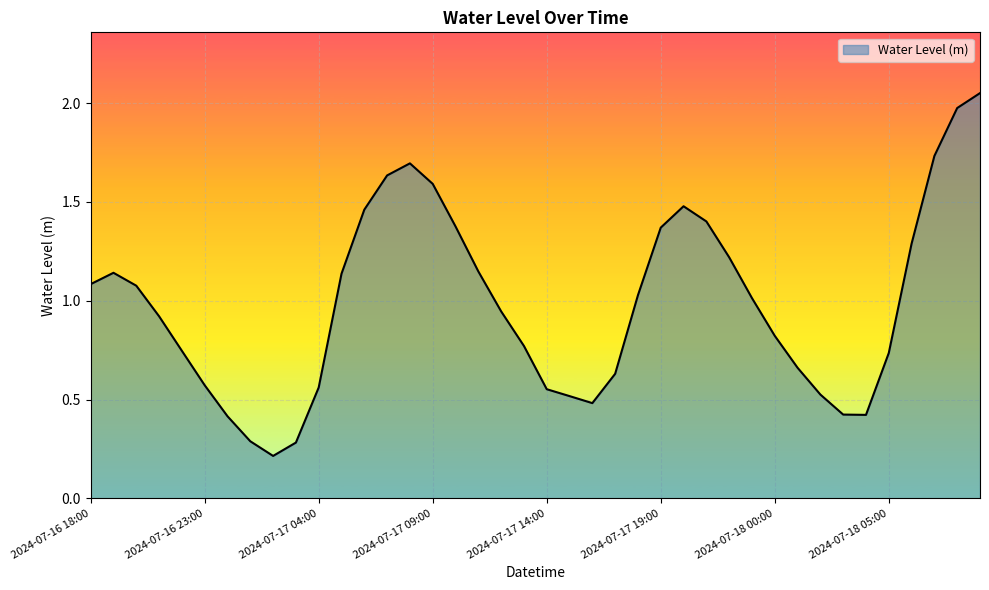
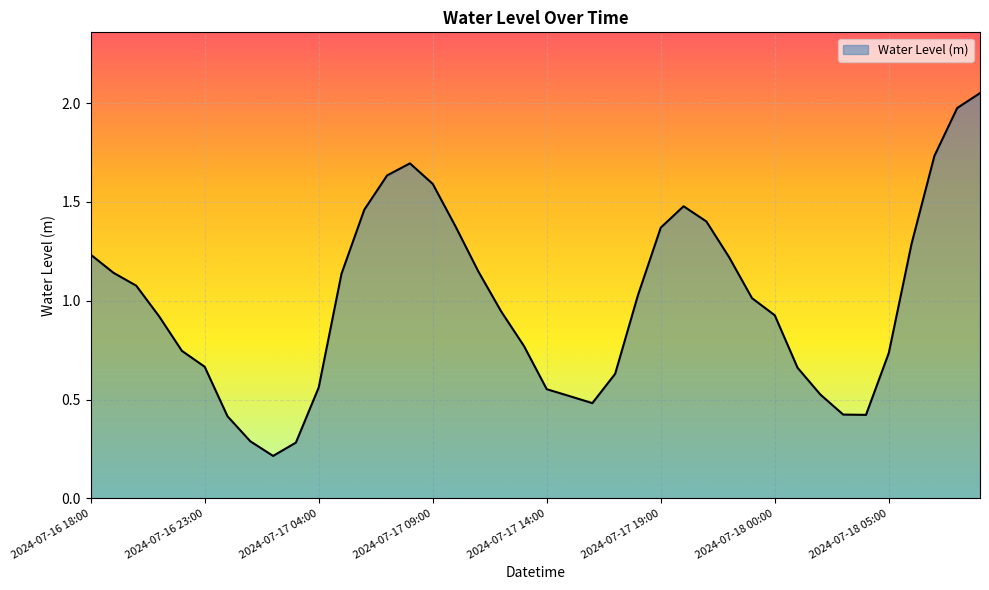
  {
-   "2024-07-16 18:00": 1.08,
-   "2024-07-16 23:00": 0.57,
+   "2024-07-16 18:00": 1.23,
+   "2024-07-16 23:00": 0.67,
    "2024-07-17 04:00": 0.56,
    "2024-07-17 09:00": 1.59,
    "2024-07-17 14:00": 0.55,
    "2024-07-17 19:00": 1.37,
-   "2024-07-18 00:00": 0.82,
+   "2024-07-18 00:00": 0.93,
    "2024-07-18 05:00": 0.74
  }
